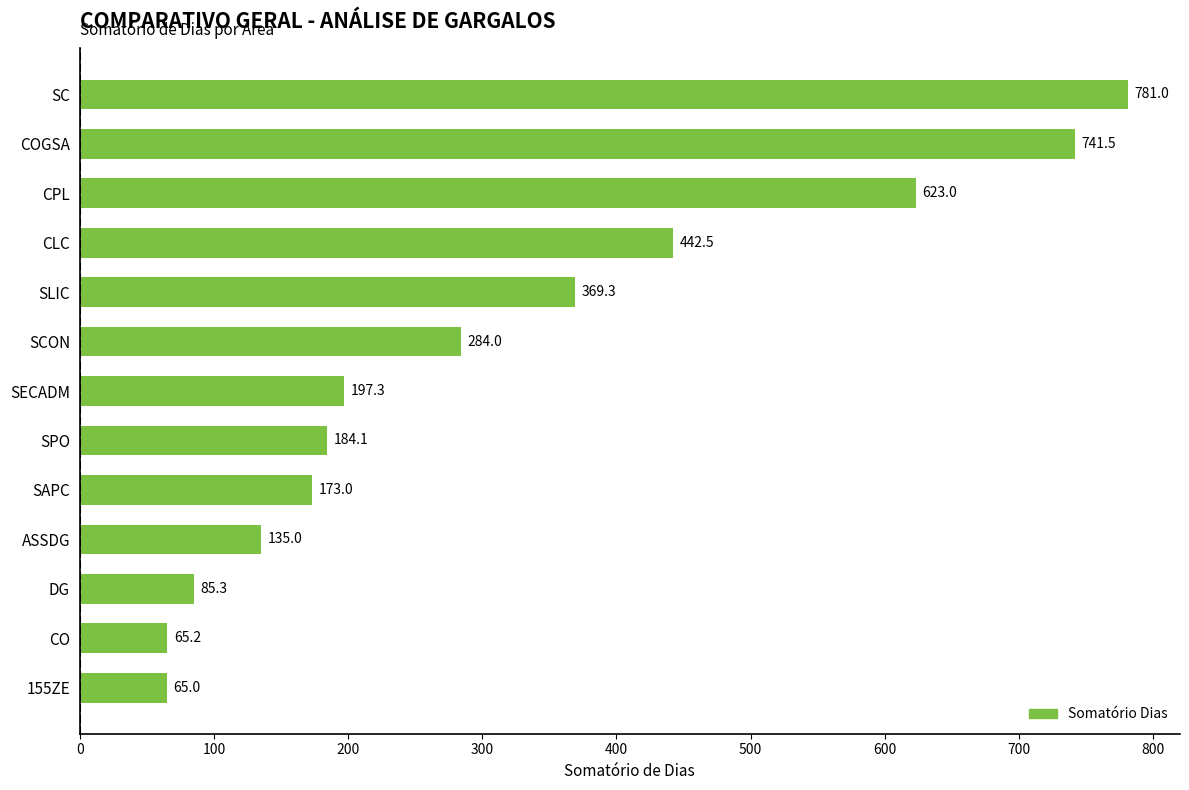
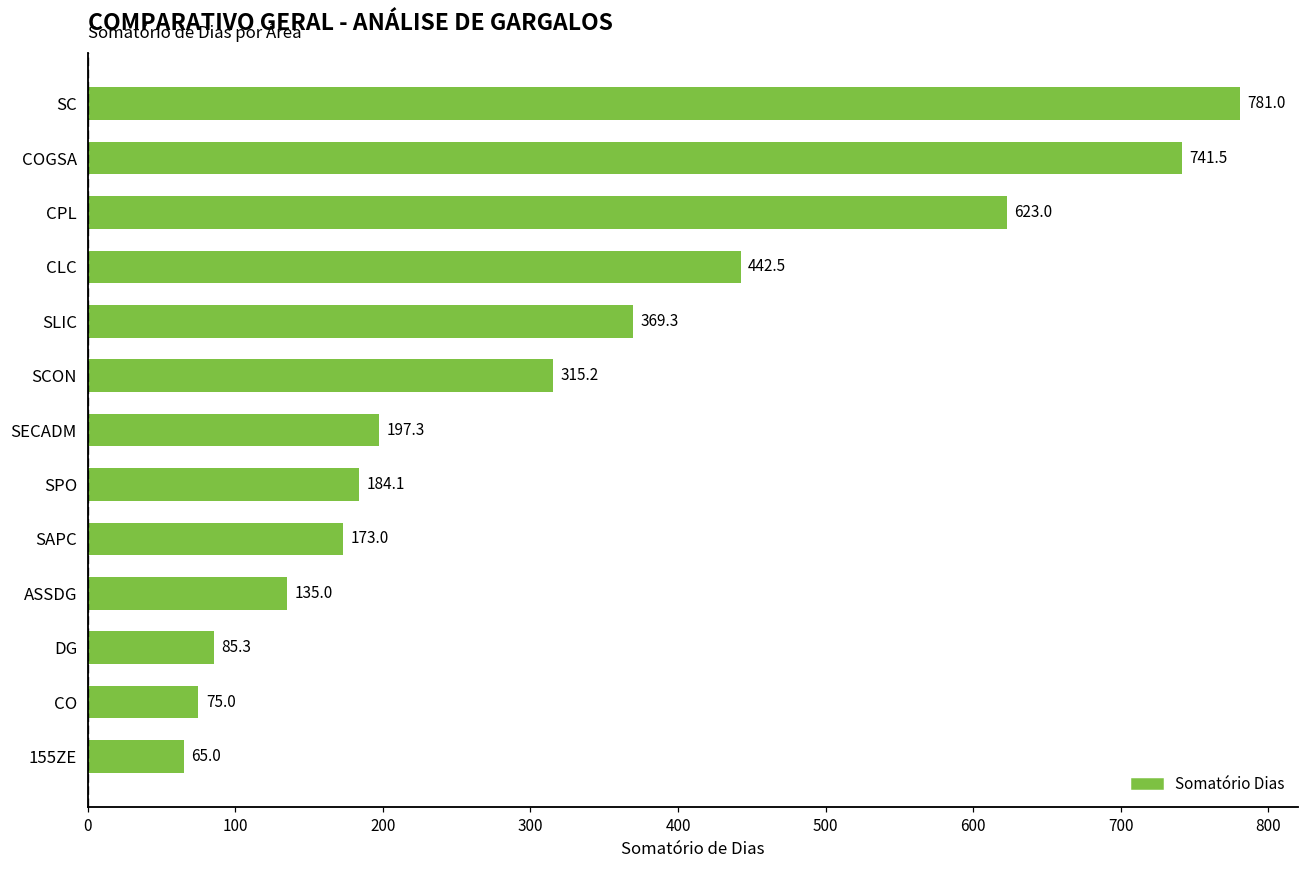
  {
    "SC": 781.0,
    "COGSA": 741.5,
    "CPL": 623.0,
    "CLC": 442.5,
    "SLIC": 369.3,
-   "SCON": 284.0,
+   "SCON": 315.2,
    "SECADM": 197.3,
    "SPO": 184.1,
    "SAPC": 173.0,
    "ASSDG": 135.0,
    "DG": 85.3,
-   "CO": 65.2,
+   "CO": 75.0,
    "155ZE": 65.0
  }
